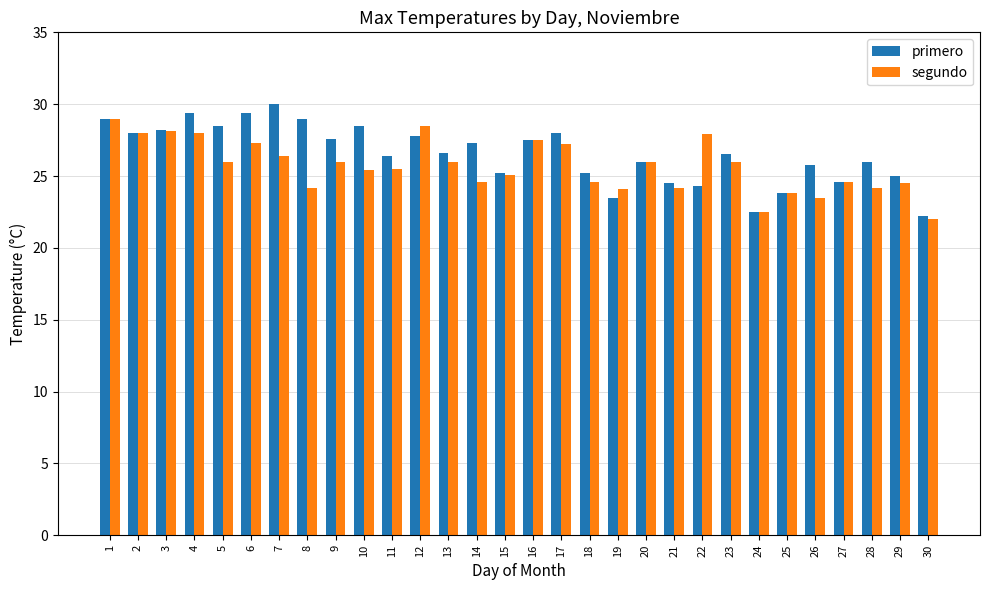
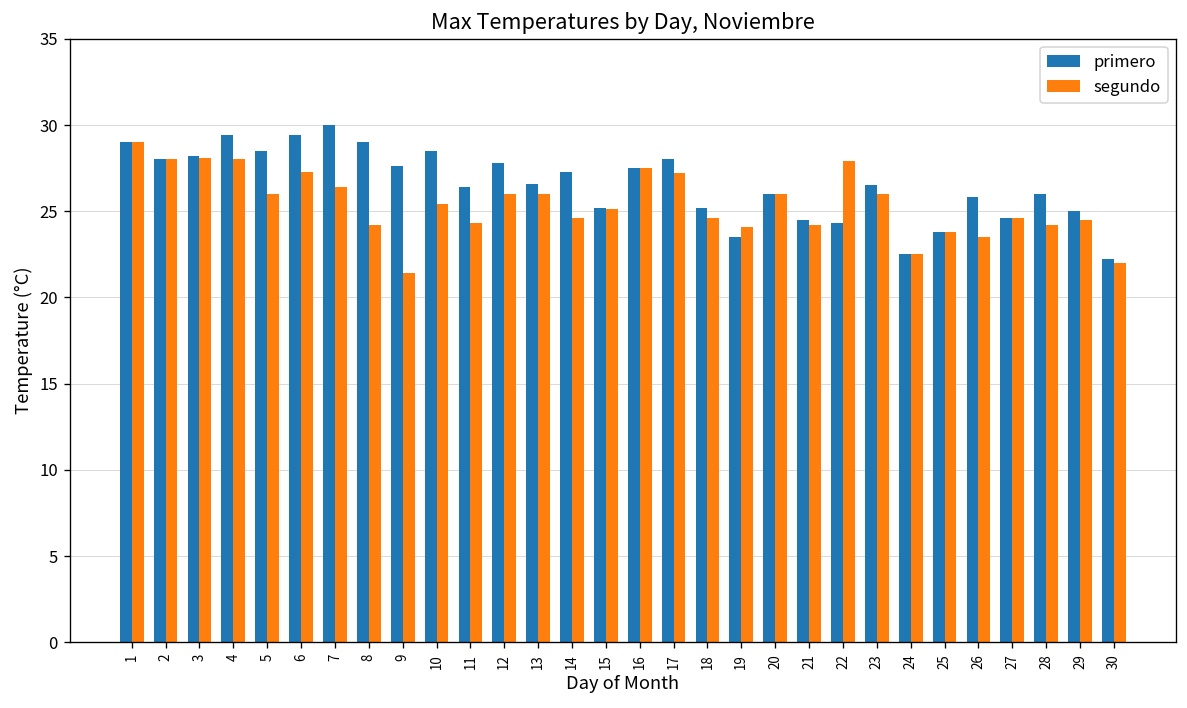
  {
    "primero": {
      "1": 29.0,
      "2": 28.0,
      "3": 28.2,
      "4": 29.4,
      "5": 28.5,
      "6": 29.4,
      "7": 30.0,
      "8": 29.0,
      "9": 27.6,
      "10": 28.5,
      "11": 26.4,
      "12": 27.8,
      "13": 26.6,
      "14": 27.3,
      "15": 25.2,
      "16": 27.5,
      "17": 28.0,
      "18": 25.2,
      "19": 23.5,
      "20": 26.0,
      "21": 24.5,
      "22": 24.3,
      "23": 26.5,
      "24": 22.5,
      "25": 23.8,
      "26": 25.8,
      "27": 24.6,
      "28": 26.0,
      "29": 25.0,
      "30": 22.2
    },
    "segundo": {
      "1": 29.0,
      "2": 28.0,
      "3": 28.1,
      "4": 28.0,
      "5": 26.0,
      "6": 27.3,
      "7": 26.4,
      "8": 24.2,
-     "9": 26.0,
+     "9": 21.4,
      "10": 25.4,
-     "11": 25.5,
-     "12": 28.5,
+     "11": 24.3,
+     "12": 26.0,
      "13": 26.0,
      "14": 24.6,
      "15": 25.1,
      "16": 27.5,
      "17": 27.2,
      "18": 24.6,
      "19": 24.1,
      "20": 26.0,
      "21": 24.2,
      "22": 27.9,
      "23": 26.0,
      "24": 22.5,
      "25": 23.8,
      "26": 23.5,
      "27": 24.6,
      "28": 24.2,
      "29": 24.5,
      "30": 22.0
    }
  }
